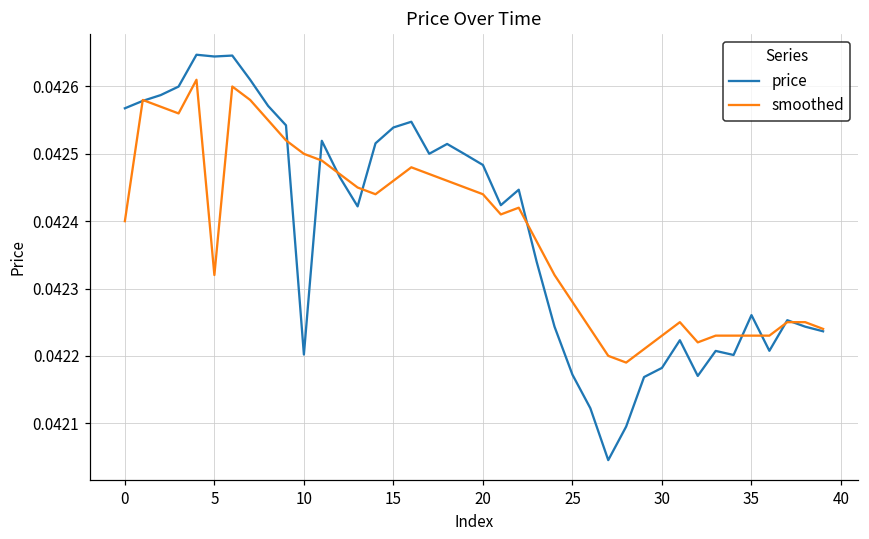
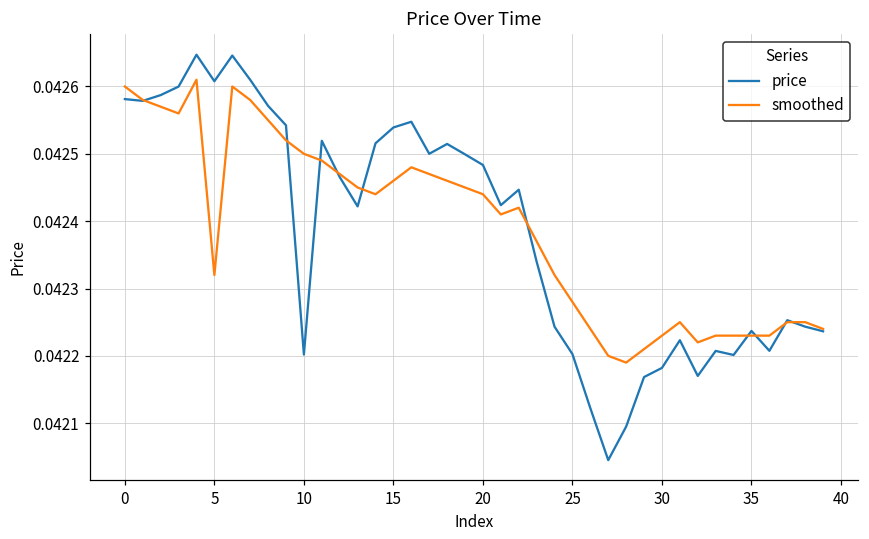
  {
    "price": {
-     "0": 0.04257,
-     "5": 0.04264,
+     "0": 0.04258,
+     "5": 0.04261,
      "10": 0.04220,
      "15": 0.04254,
      "20": 0.04248,
-     "25": 0.04217,
+     "25": 0.04220,
      "30": 0.04218,
-     "35": 0.04226
+     "35": 0.04224
    },
    "smoothed": {
-     "0": 0.0424,
+     "0": 0.0426,
      "5": 0.04232,
      "10": 0.0425,
      "15": 0.04246,
      "20": 0.04244,
      "25": 0.04228,
      "30": 0.04223,
      "35": 0.04223
    }
  }
